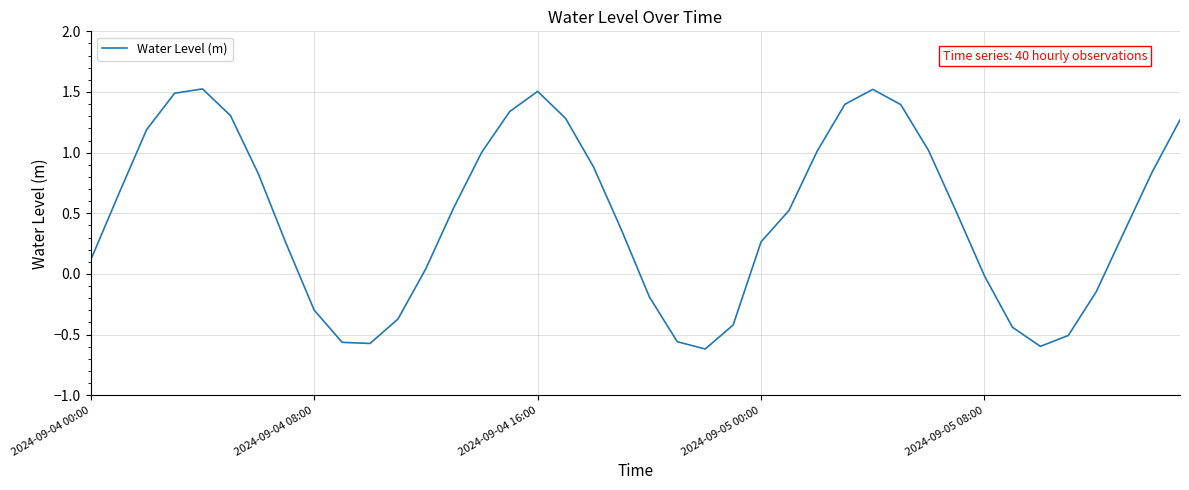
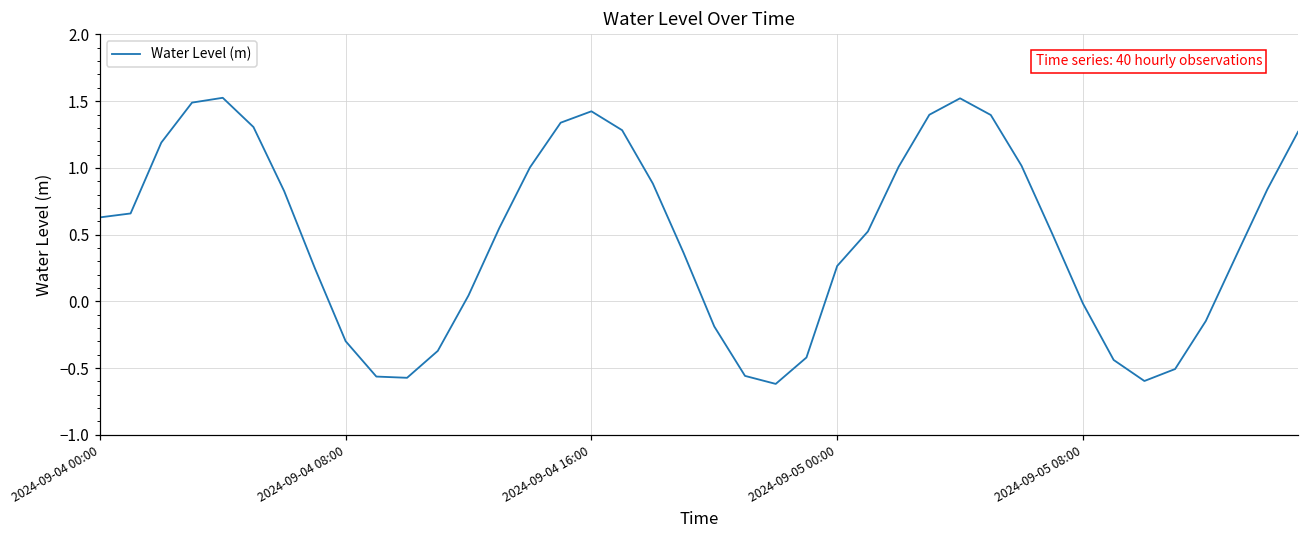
  {
-   "2024-09-04 00:00": 0.12,
+   "2024-09-04 00:00": 0.63,
    "2024-09-04 08:00": -0.30,
-   "2024-09-04 16:00": 1.51,
+   "2024-09-04 16:00": 1.42,
    "2024-09-05 00:00": 0.26,
    "2024-09-05 08:00": -0.02
  }
